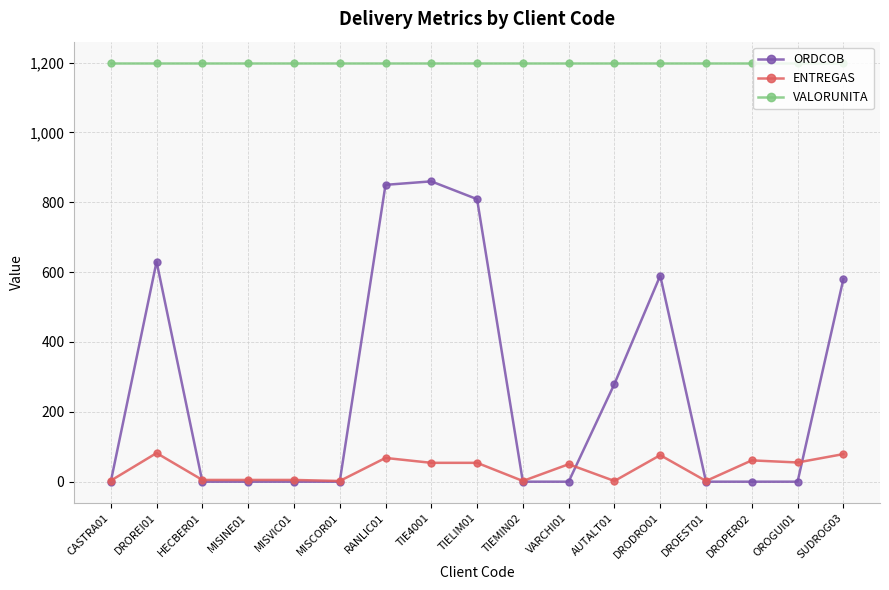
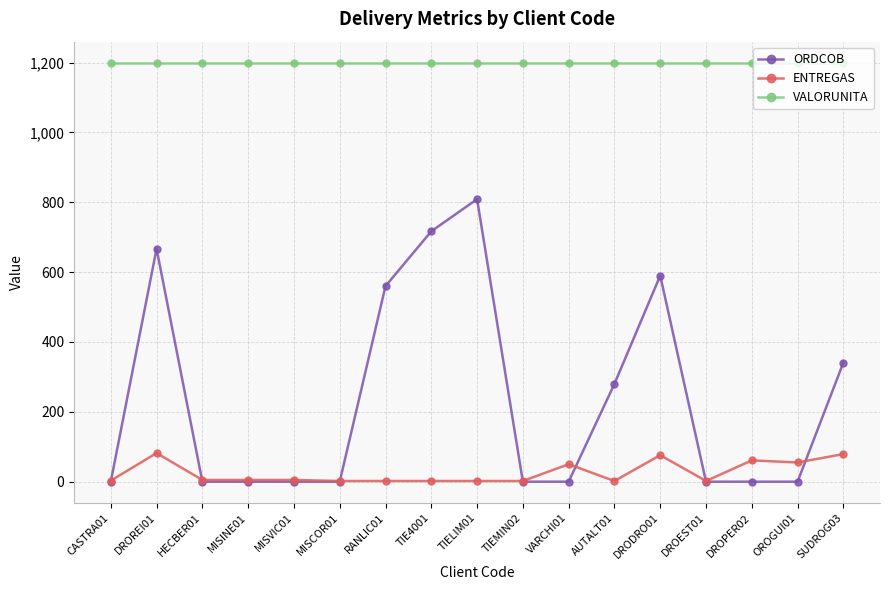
  {
    "ORDCOB": {
-     "DROREI01": "630",
-     "RANLIC01": "850",
-     "TIE4001": "860",
+     "DROREI01": "670",
+     "RANLIC01": "560",
+     "TIE4001": "720",
      "TIELIM01": "810",
      "VARCHI01": "0",
      "AUTALT01": "280",
      "DRODRO01": "590",
      "DROPER02": "0",
      "OROGUI01": "0",
-     "SUDROG03": "580"
+     "SUDROG03": "340"
    },
    "ENTREGAS": {
      "DROREI01": "80",
-     "RANLIC01": "70",
-     "TIE4001": "50",
-     "TIELIM01": "50",
+     "RANLIC01": "0",
+     "TIE4001": "0",
+     "TIELIM01": "0",
      "VARCHI01": "50",
      "AUTALT01": "0",
      "DRODRO01": "80",
      "DROPER02": "60",
      "OROGUI01": "60",
      "SUDROG03": "80"
    },
    "VALORUNITA": {
      "CASTRA01": "1,200",
      "DROREI01": "1,200",
      "HECBER01": "1,200",
      "MISINE01": "1,200",
      "MISVIC01": "1,200",
      "MISCOR01": "1,200",
      "RANLIC01": "1,200",
      "TIE4001": "1,200",
      "TIELIM01": "1,200",
      "TIEMIN02": "1,200",
      "VARCHI01": "1,200",
      "AUTALT01": "1,200",
      "DRODRO01": "1,200",
      "DROEST01": "1,200",
      "DROPER02": "1,200"
    }
  }
